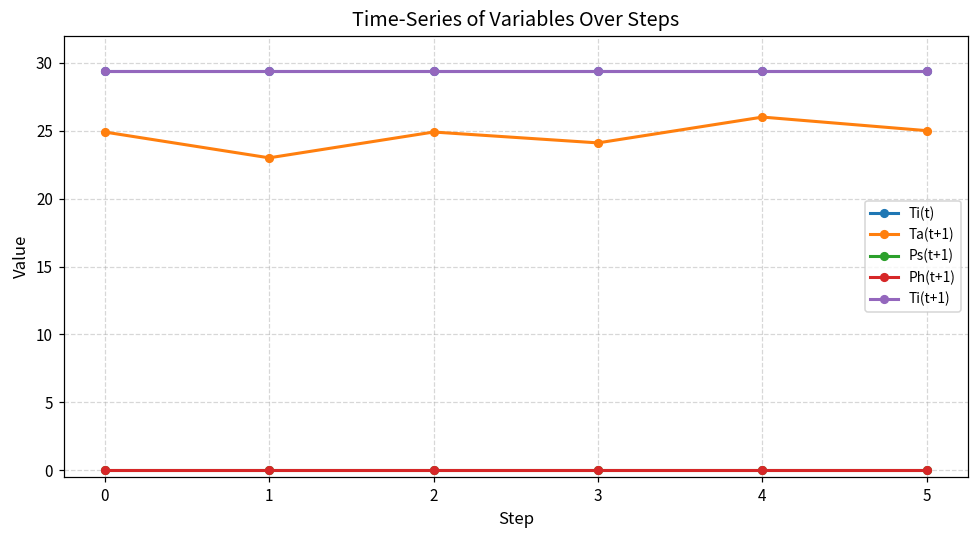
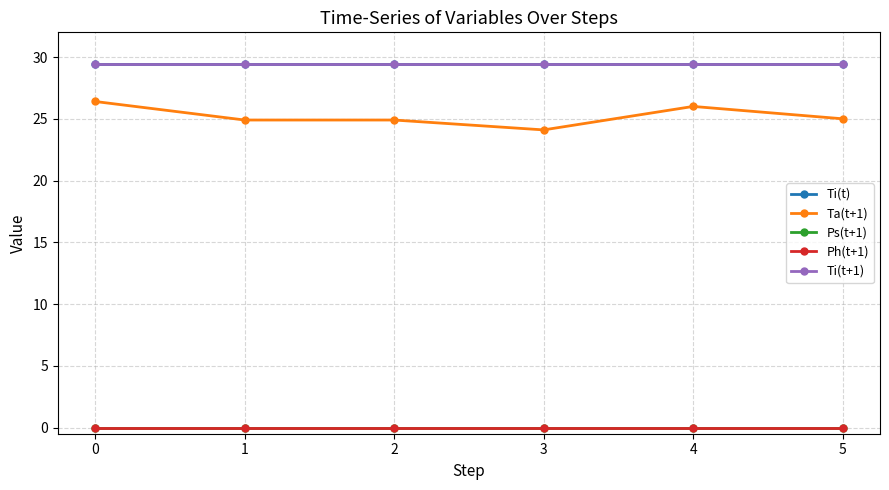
  {
    "Ti(t+1)": {
      "0": 29.4,
      "1": 29.4,
      "2": 29.4,
      "3": 29.4,
      "4": 29.4,
      "5": 29.4
    },
    "Ta(t+1)": {
-     "0": 24.9,
-     "1": 23.0,
+     "0": 26.4,
+     "1": 24.9,
      "2": 24.9,
      "3": 24.1,
      "4": 26.0,
      "5": 25.0
    },
    "Ph(t+1)": {
      "0": 0.0,
      "1": 0.0,
      "2": 0.0,
      "3": 0.0,
      "4": 0.0,
      "5": 0.0
    }
  }
